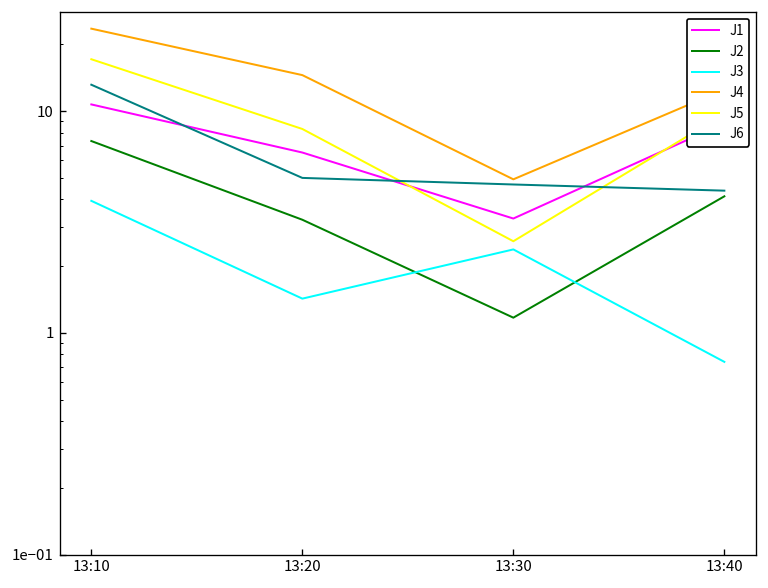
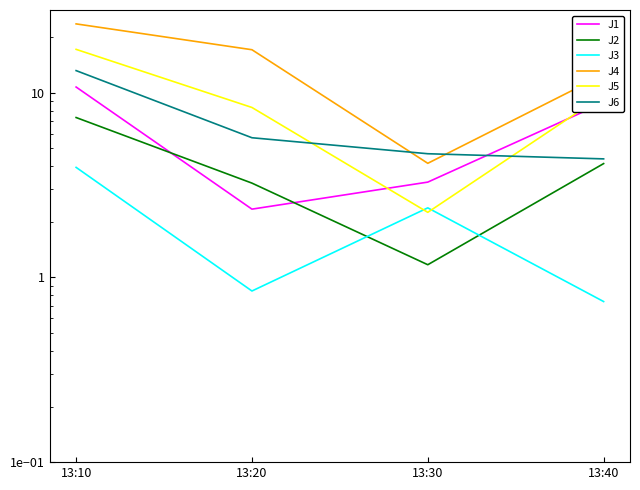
  {
    "J1": {
      "13:10": 11,
-     "13:20": 6.5,
+     "13:20": 2.3,
      "13:30": 3.3
    },
    "J2": {
      "13:10": 7.3,
      "13:20": 3.2,
      "13:30": 1.2,
      "13:40": 4.1
    },
    "J3": {
      "13:10": 3.9,
-     "13:20": 1.4,
+     "13:20": 0.8,
      "13:30": 2.4,
      "13:40": 0.74
    },
    "J4": {
      "13:10": 24,
-     "13:20": 15,
-     "13:30": 4.9
+     "13:20": 17,
+     "13:30": 4.1
    },
    "J5": {
      "13:10": 17,
      "13:20": 8,
-     "13:30": 2.6
+     "13:30": 2.3
    },
    "J6": {
      "13:10": 13,
-     "13:20": 5.0,
+     "13:20": 5.7,
      "13:30": 4.7,
      "13:40": 4.4
    }
  }
